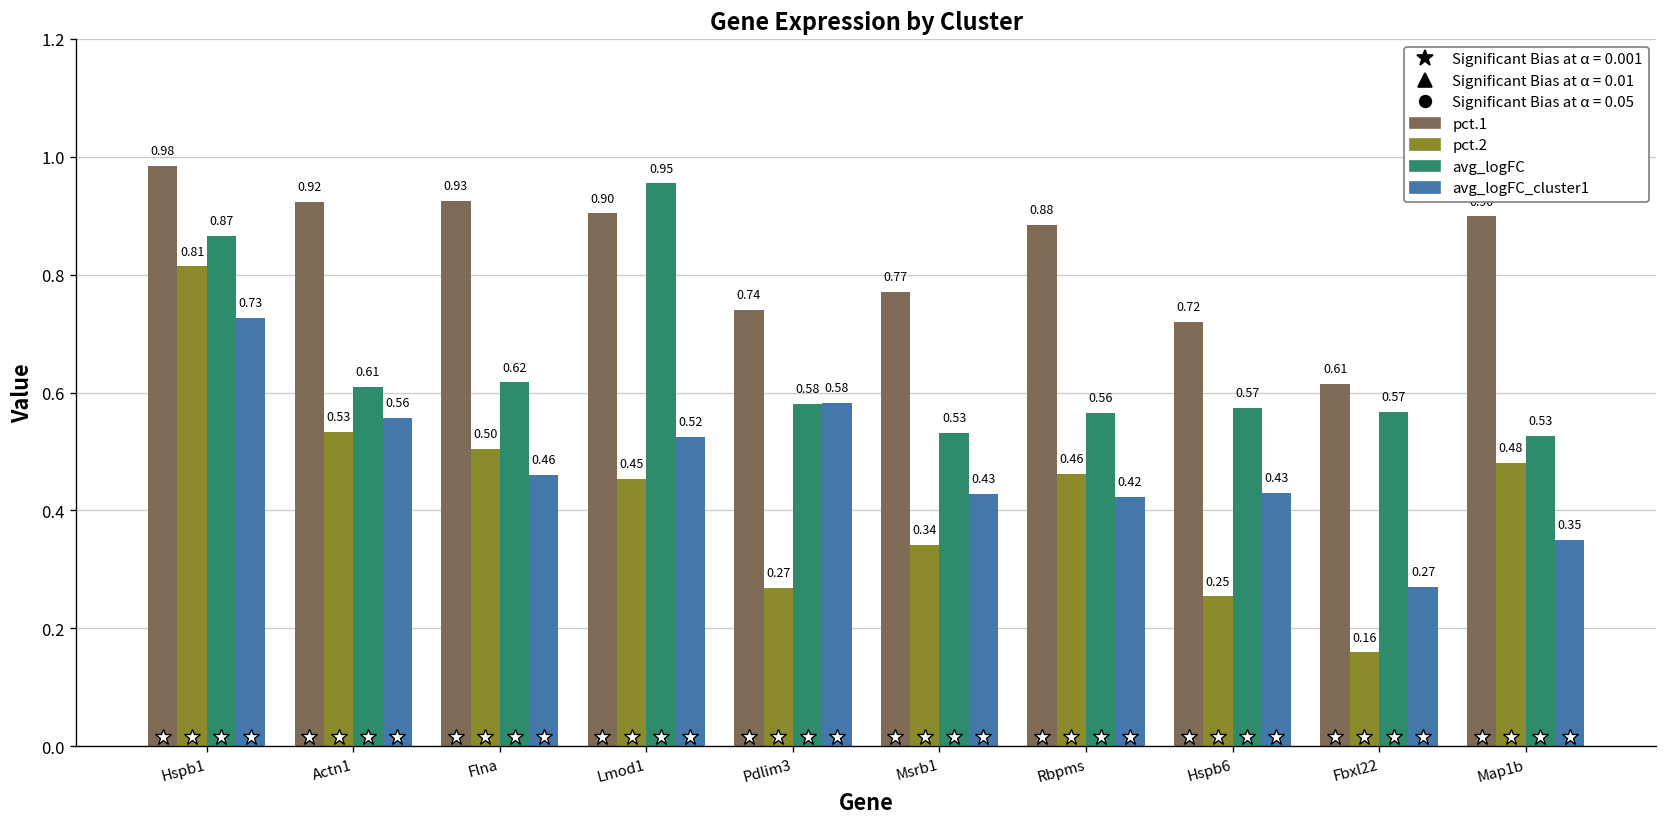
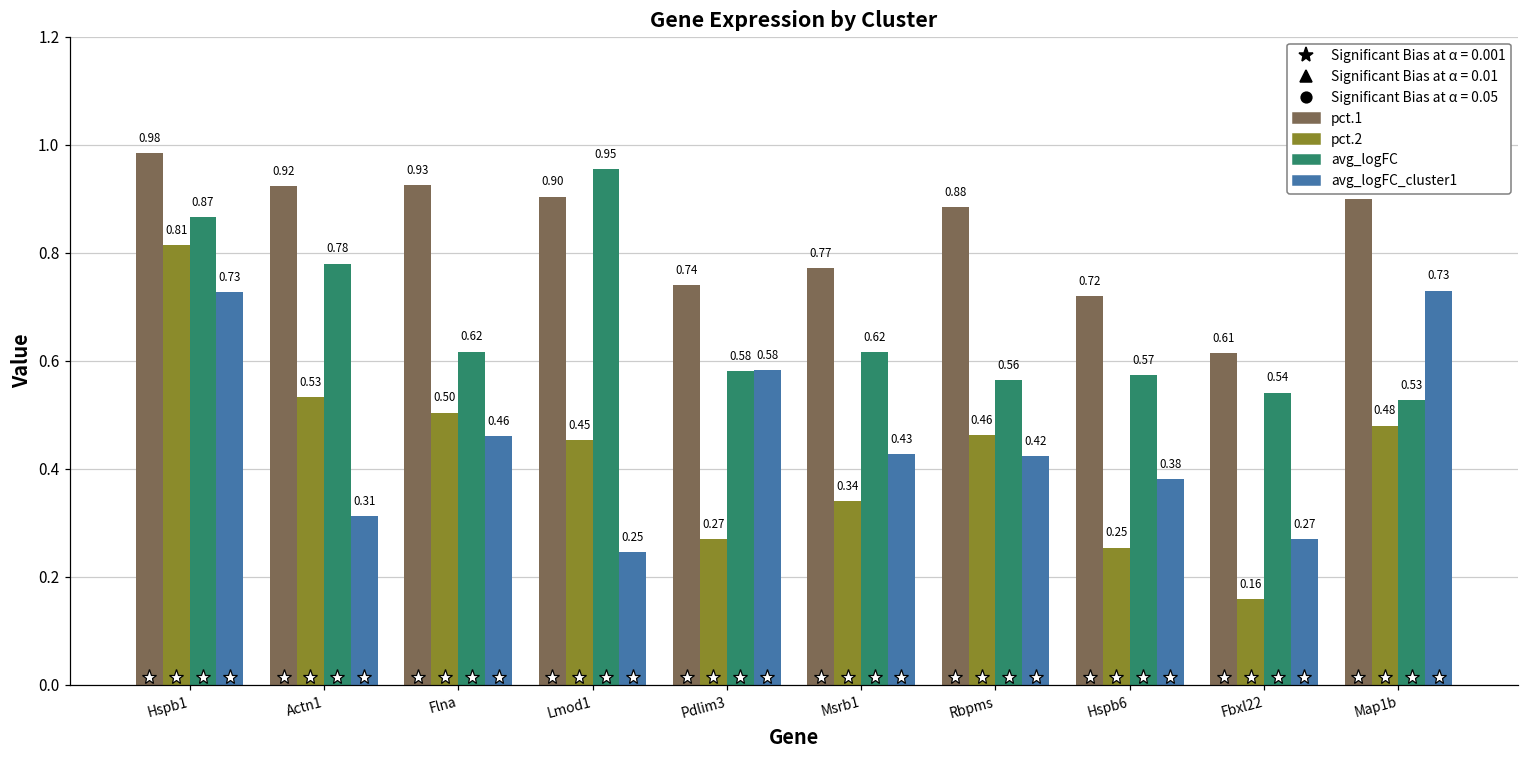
  {
    "avg_logFC": {
      "Hspb1": 0.87,
-     "Actn1": 0.61,
+     "Actn1": 0.78,
      "Flna": 0.62,
      "Lmod1": 0.95,
      "Pdlim3": 0.58,
-     "Msrb1": 0.53,
+     "Msrb1": 0.62,
      "Rbpms": 0.56,
      "Hspb6": 0.57,
-     "Fbxl22": 0.57,
+     "Fbxl22": 0.54,
      "Map1b": 0.53
    },
    "avg_logFC_cluster1": {
      "Hspb1": 0.73,
-     "Actn1": 0.56,
+     "Actn1": 0.31,
      "Flna": 0.46,
-     "Lmod1": 0.52,
+     "Lmod1": 0.25,
      "Pdlim3": 0.58,
      "Msrb1": 0.43,
      "Rbpms": 0.42,
-     "Hspb6": 0.43,
+     "Hspb6": 0.38,
      "Fbxl22": 0.27,
-     "Map1b": 0.35
+     "Map1b": 0.73
    }
  }
